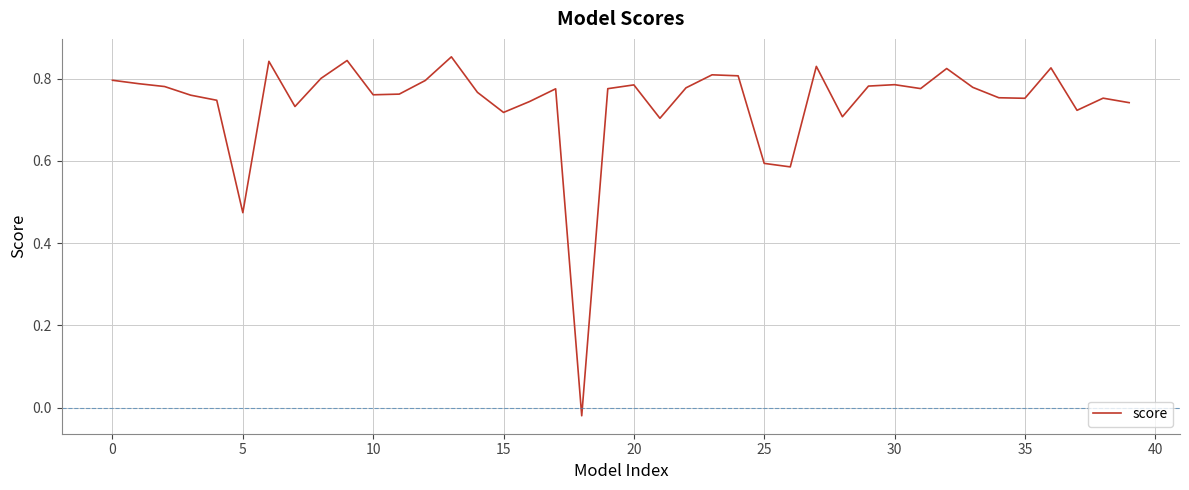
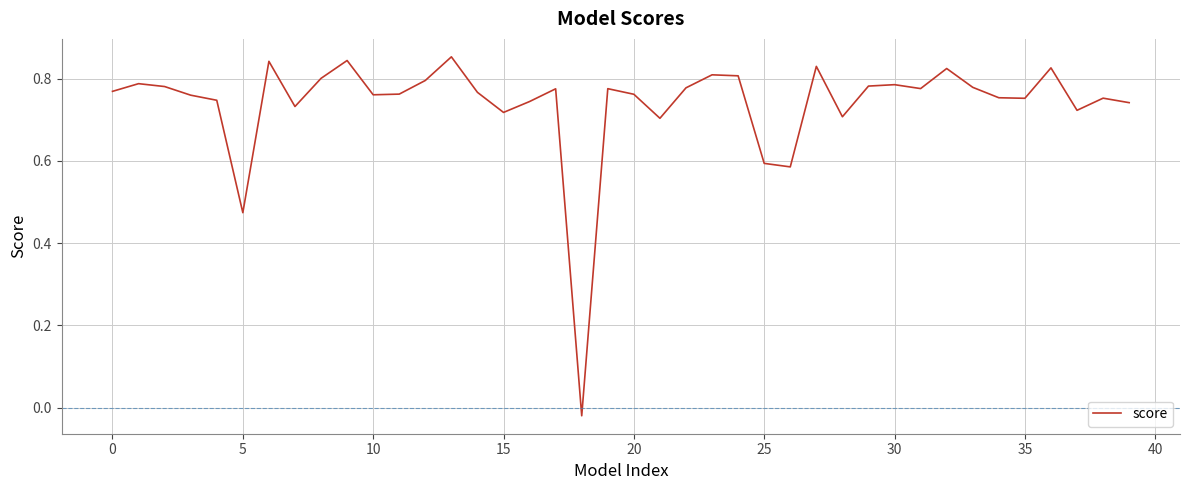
  {
-   "0": 0.80,
+   "0": 0.77,
    "5": 0.47,
    "10": 0.76,
    "15": 0.72,
-   "20": 0.78,
+   "20": 0.76,
    "25": 0.59,
    "30": 0.79,
    "35": 0.75
  }
